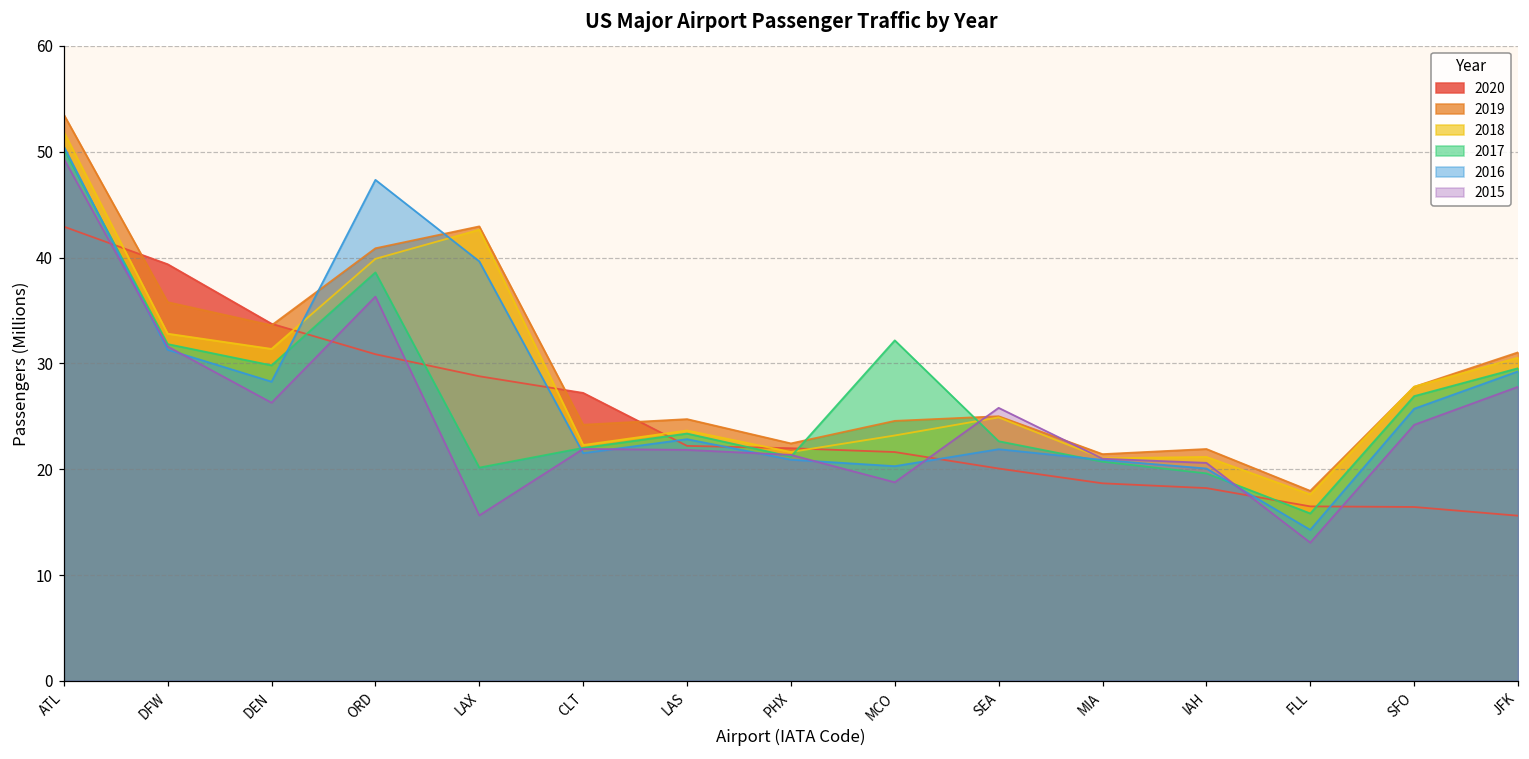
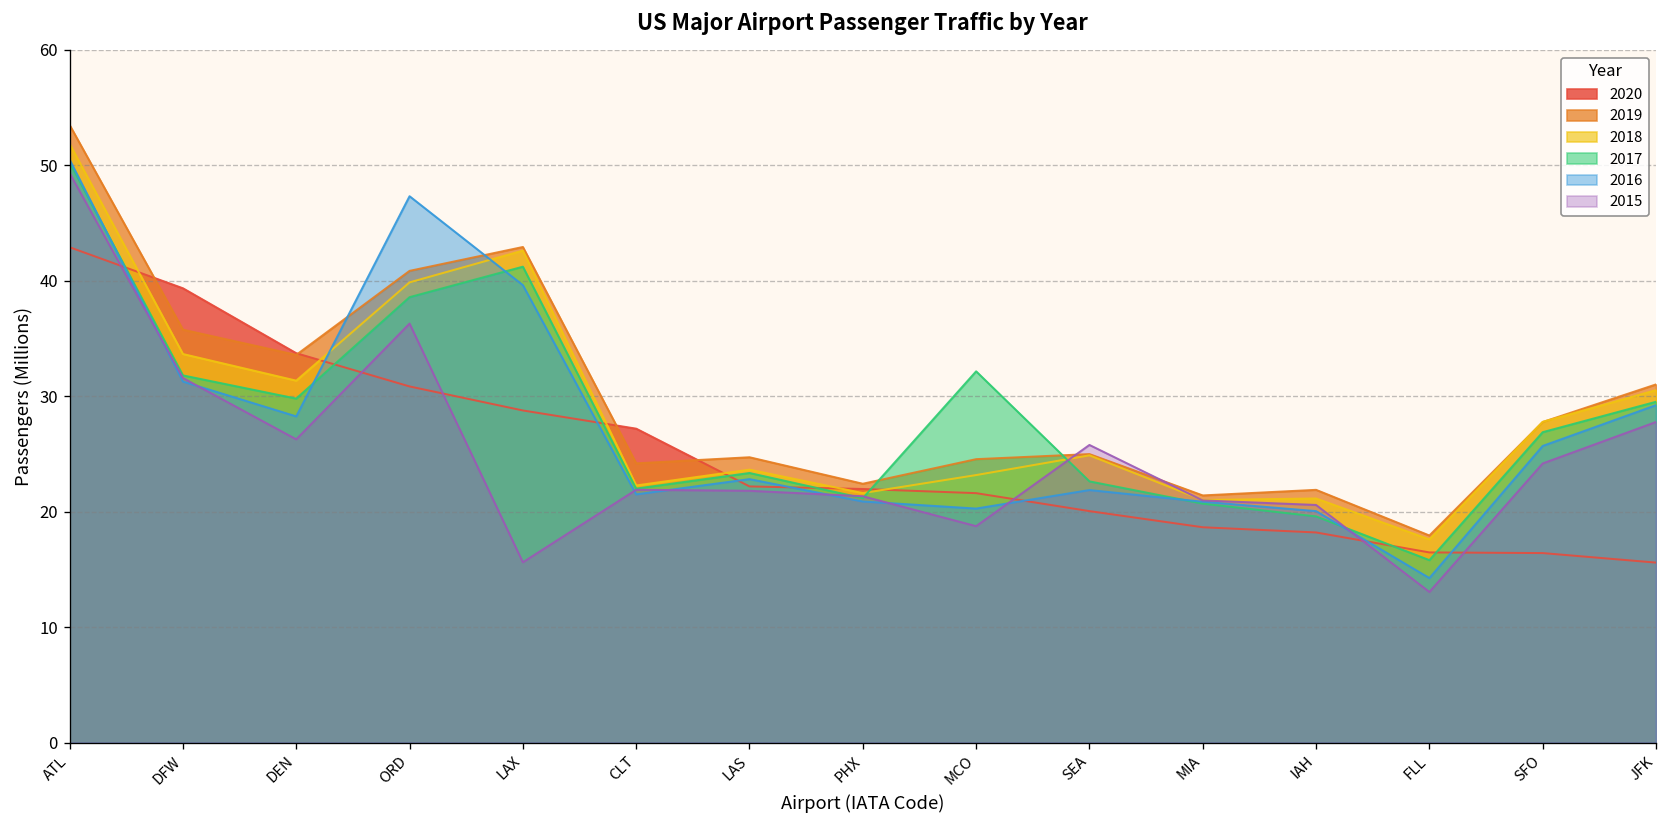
  {
    "2018": {
      "ATL": 52,
-     "DFW": 33,
+     "DFW": 34,
      "DEN": 31,
      "ORD": 40,
      "LAX": 43,
      "CLT": 22,
      "LAS": 24,
      "PHX": 22,
      "MCO": 23,
      "IAH": 21,
      "FLL": 18,
      "JFK": 31
    },
    "2017": {
      "DEN": 30,
      "ORD": 39,
-     "LAX": 20,
+     "LAX": 41,
      "LAS": 23,
      "MCO": 32,
      "SEA": 23,
      "IAH": 20,
      "FLL": 16,
      "SFO": 27,
      "JFK": 30
    },
    "2016": {
      "DFW": 31,
      "DEN": 28,
      "ORD": 47,
      "LAX": 40,
      "CLT": 22,
      "LAS": 23,
      "PHX": 21,
      "MCO": 20,
      "SEA": 22,
      "IAH": 20,
      "FLL": 14,
      "SFO": 26,
      "JFK": 29
    },
    "2015": {
      "ATL": 49,
      "DEN": 26,
      "ORD": 36,
      "LAX": 16,
      "LAS": 22,
      "MCO": 19,
      "SEA": 26,
      "IAH": 21,
      "FLL": 13,
      "SFO": 24,
      "JFK": 28
    }
  }
